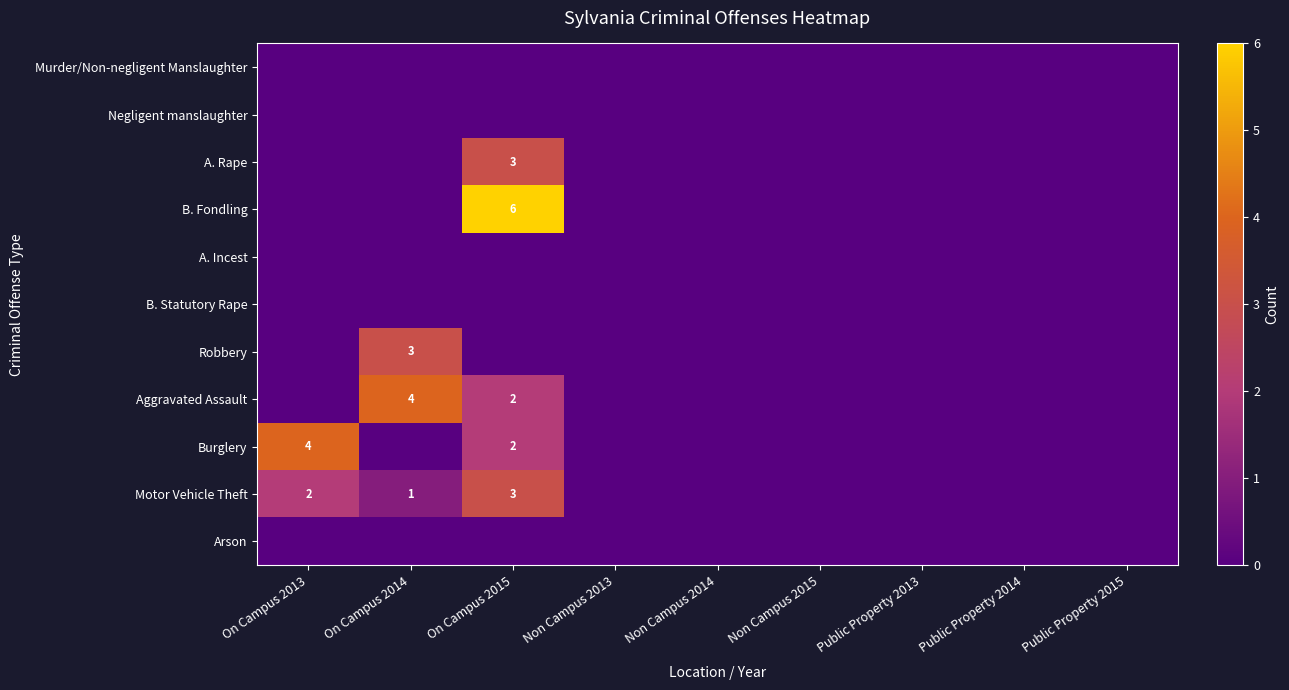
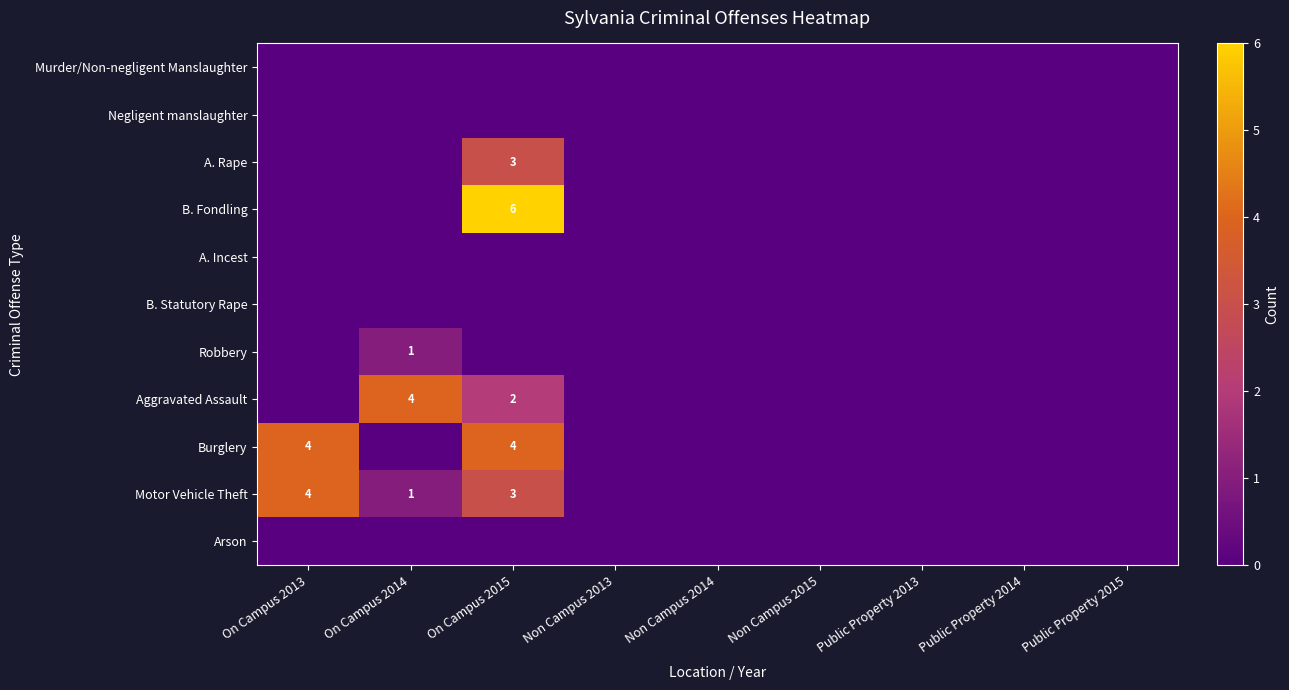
  {
    "A. Rape": {
      "On Campus 2015": 3
    },
    "B. Fondling": {
      "On Campus 2015": 6
    },
    "Robbery": {
-     "On Campus 2014": 3
+     "On Campus 2014": 1
    },
    "Aggravated Assault": {
      "On Campus 2014": 4,
      "On Campus 2015": 2
    },
    "Burglery": {
      "On Campus 2013": 4,
-     "On Campus 2015": 2
+     "On Campus 2015": 4
    },
    "Motor Vehicle Theft": {
-     "On Campus 2013": 2,
+     "On Campus 2013": 4,
      "On Campus 2014": 1,
      "On Campus 2015": 3
    }
  }
